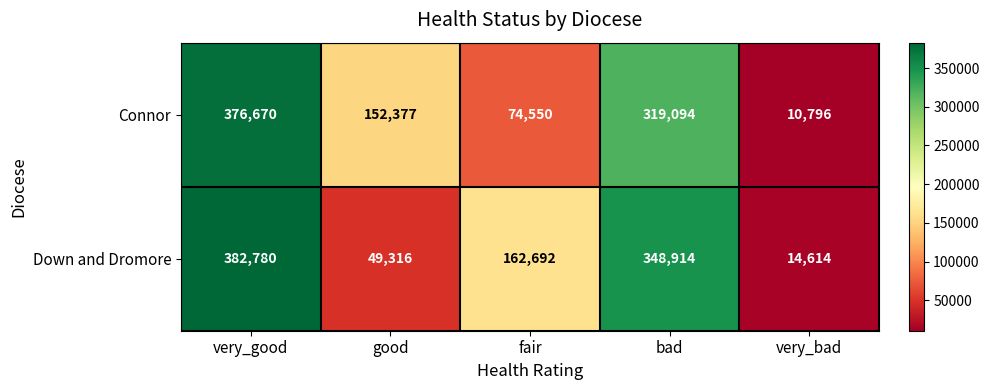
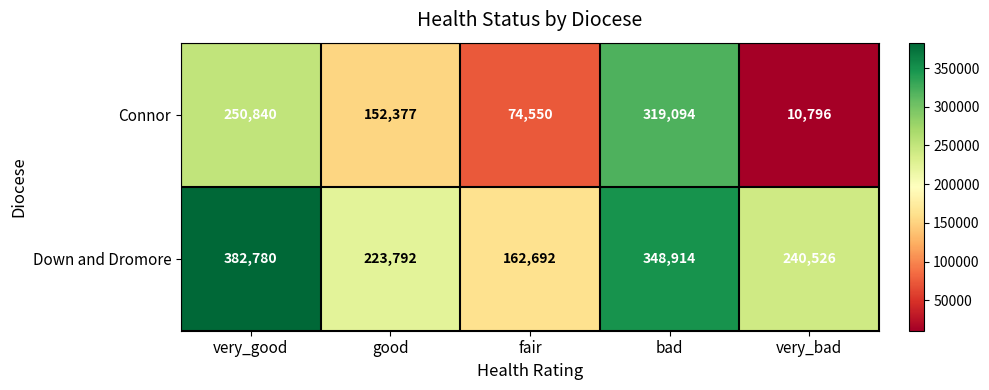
  {
    "Connor": {
-     "very_good": "376,670",
+     "very_good": "250,840",
      "good": "152,377",
      "fair": "74,550",
      "bad": "319,094",
      "very_bad": "10,796"
    },
    "Down and Dromore": {
      "very_good": "382,780",
-     "good": "49,316",
+     "good": "223,792",
      "fair": "162,692",
      "bad": "348,914",
-     "very_bad": "14,614"
+     "very_bad": "240,526"
    }
  }
